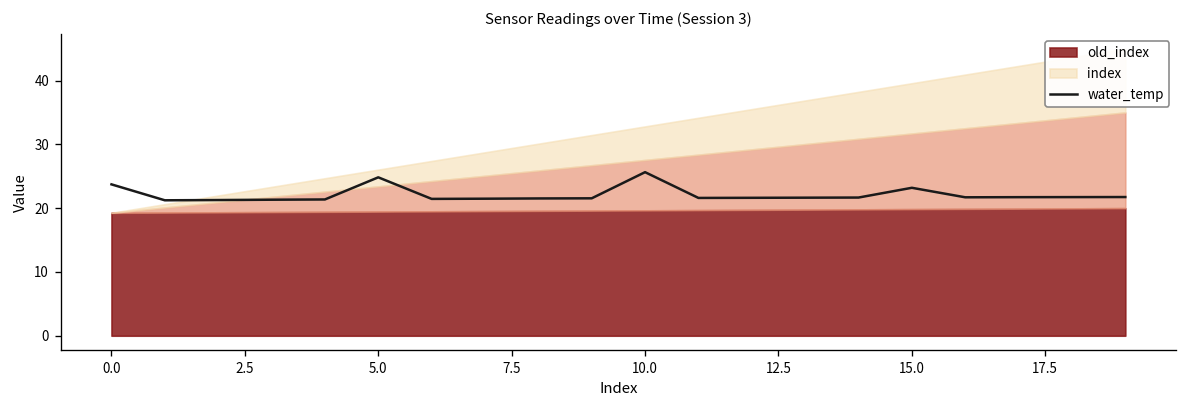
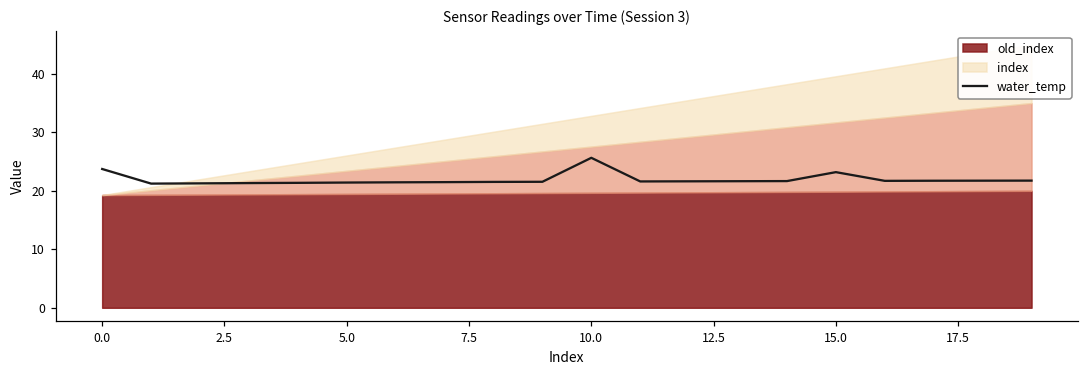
  {
    "water_temp": {
      "0.0": 24,
-     "5.0": 25,
+     "5.0": 21,
      "10.0": 26,
      "15.0": 23
    },
    "old_index": {
      "5.0": 19,
      "10.0": 20,
      "15.0": 20
    },
    "index": {
      "5.0": 3,
      "10.0": 5,
      "15.0": 8
    }
  }
